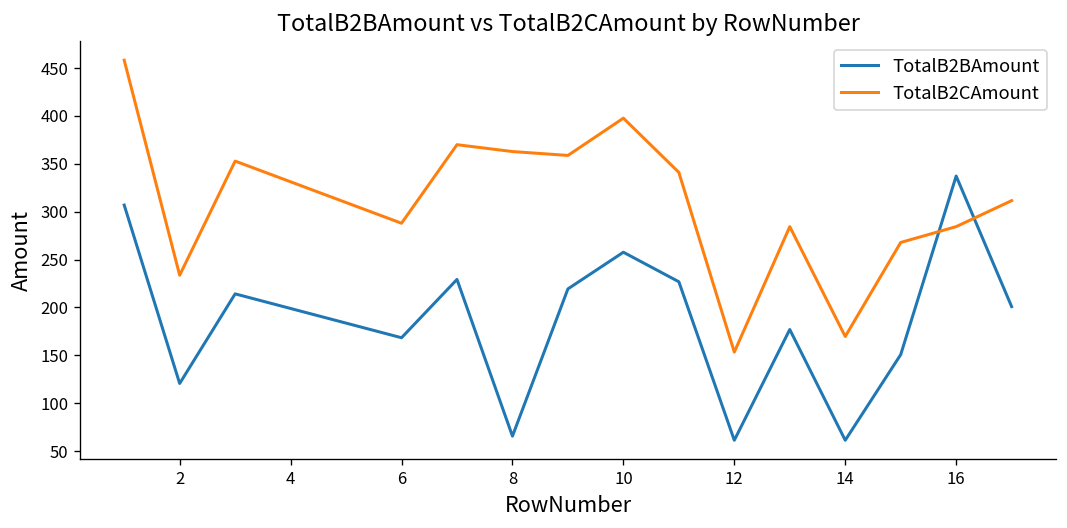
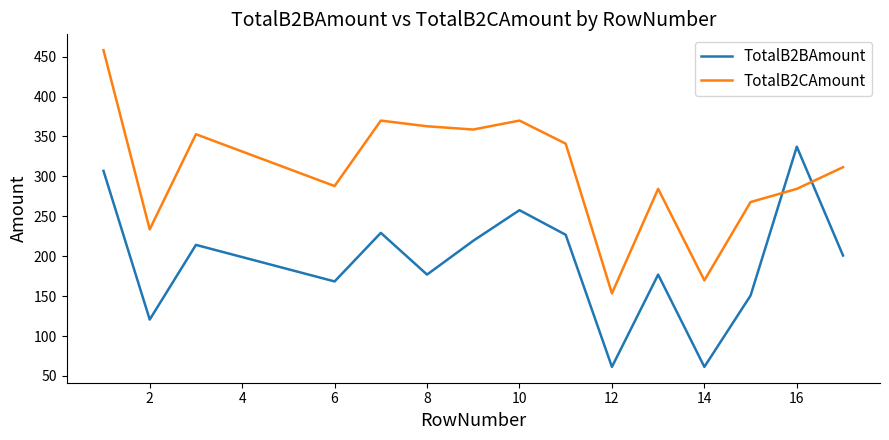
  {
    "TotalB2BAmount": {
      "2": 120,
      "6": 170,
-     "8": 70,
+     "8": 180,
      "10": 260,
      "12": 60,
      "14": 60,
      "16": 340
    },
    "TotalB2CAmount": {
      "2": 230,
      "6": 290,
      "8": 360,
-     "10": 400,
+     "10": 370,
      "12": 150,
      "14": 170,
      "16": 280
    }
  }
